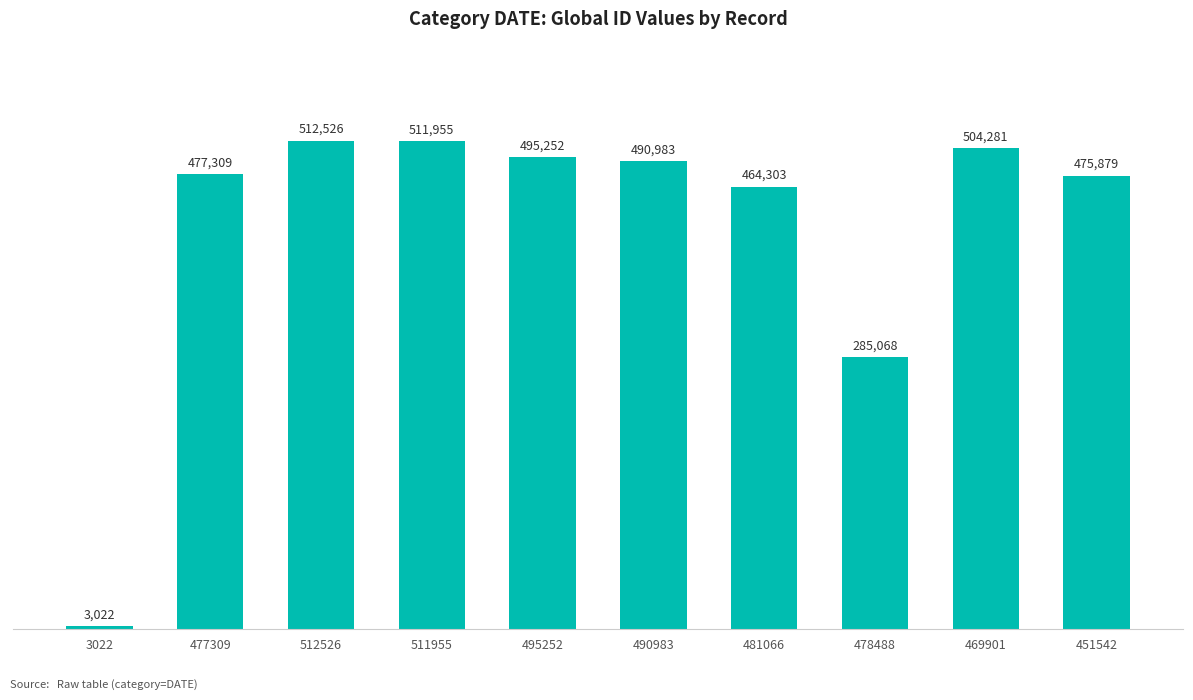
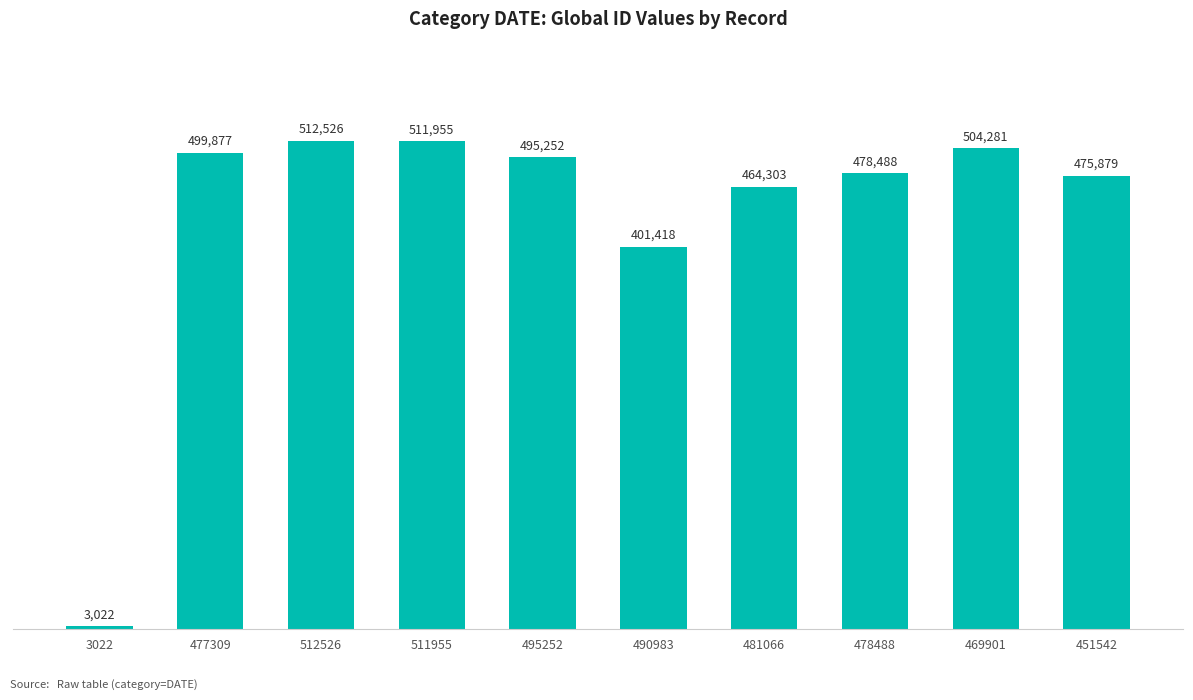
  {
    "3022": "3,022",
-   "477309": "477,309",
+   "477309": "499,877",
    "512526": "512,526",
    "511955": "511,955",
    "495252": "495,252",
-   "490983": "490,983",
+   "490983": "401,418",
    "481066": "464,303",
-   "478488": "285,068",
+   "478488": "478,488",
    "469901": "504,281",
    "451542": "475,879"
  }
